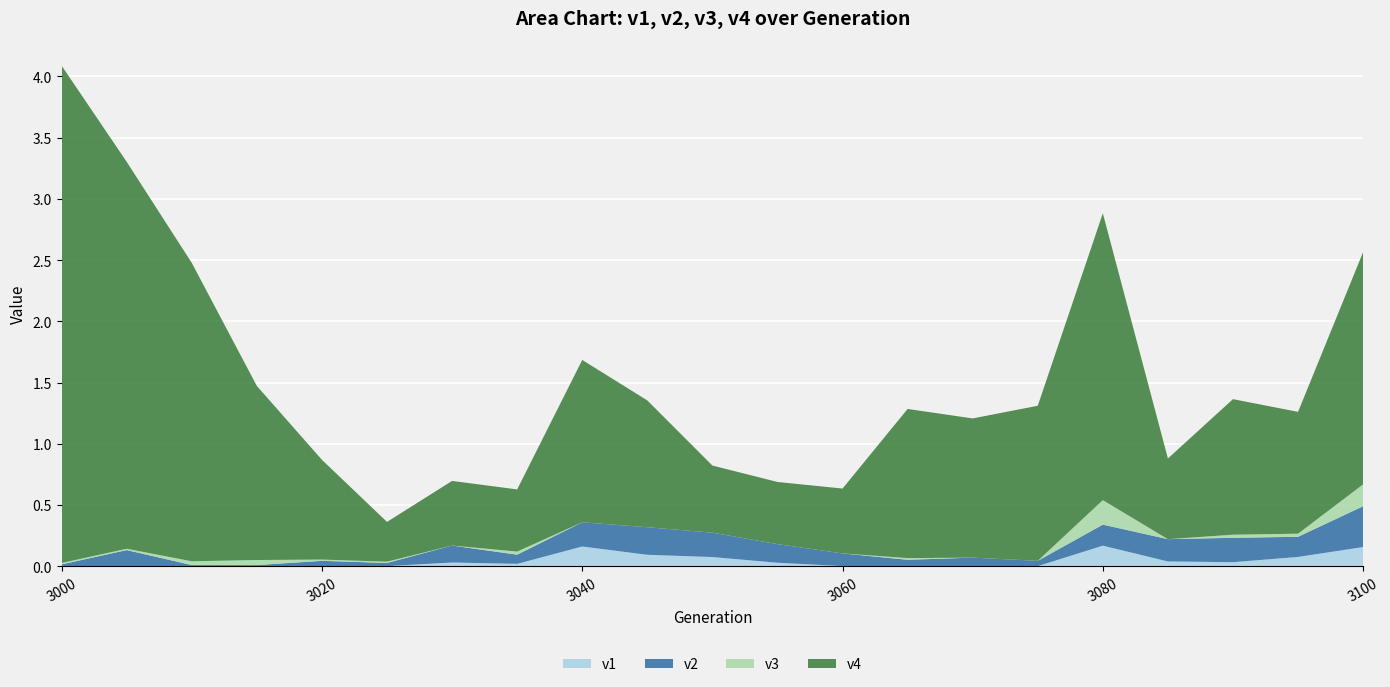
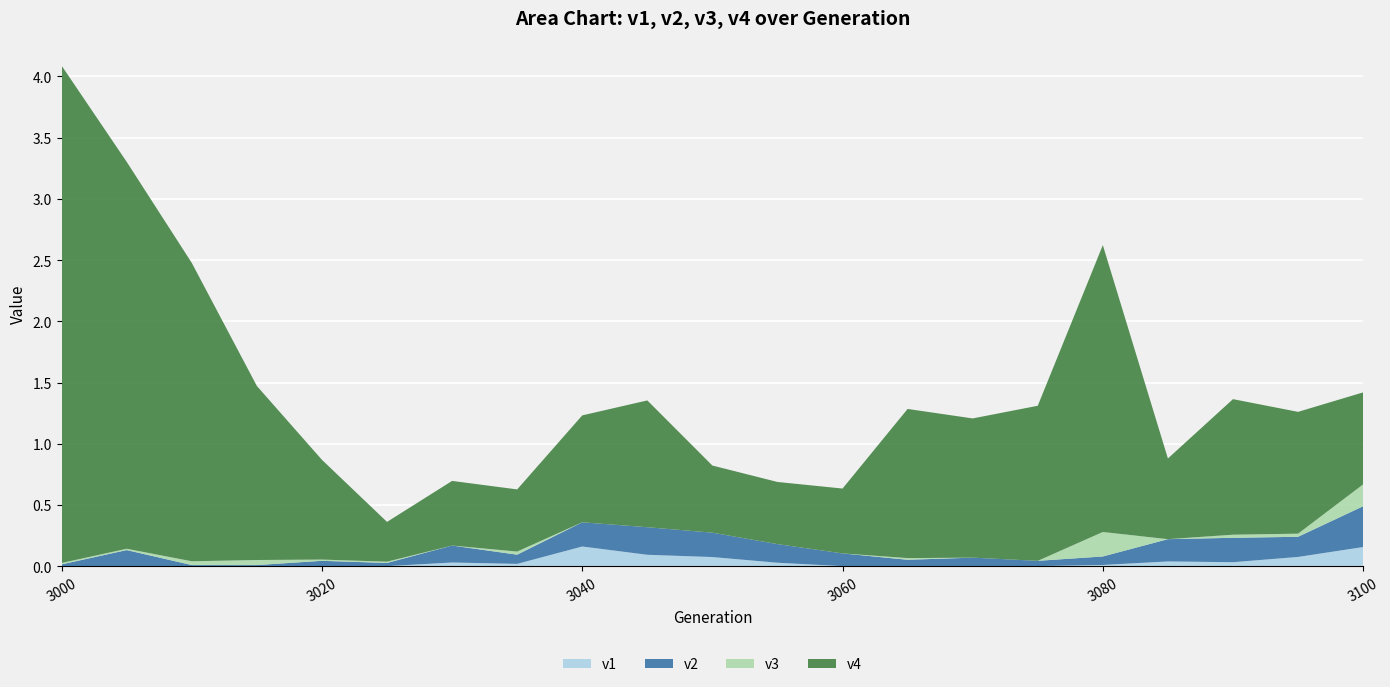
  {
    "v1": {
      "3020": 0.00,
      "3040": 0.16,
      "3060": 0.00,
-     "3080": 0.17,
+     "3080": 0.01,
      "3100": 0.16
    },
    "v2": {
-     "3080": 0.17,
+     "3080": 0.07,
      "3100": 0.33
    },
    "v3": {
      "3080": 0.20,
      "3100": 0.18
    },
    "v4": {
      "3000": 4.06,
      "3020": 0.81,
-     "3040": 1.33,
+     "3040": 0.87,
      "3060": 0.53,
      "3080": 2.34,
-     "3100": 1.90
+     "3100": 0.75
    }
  }
